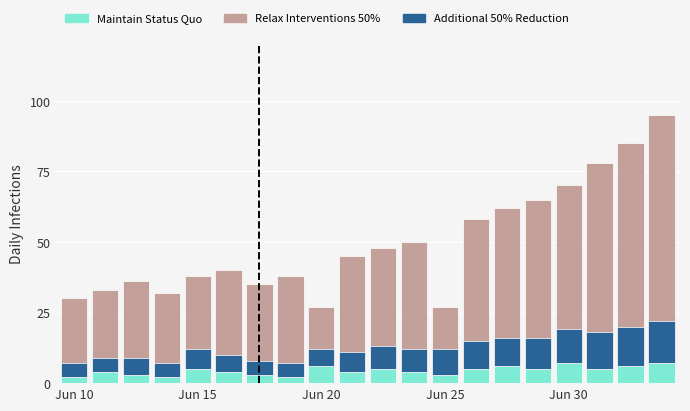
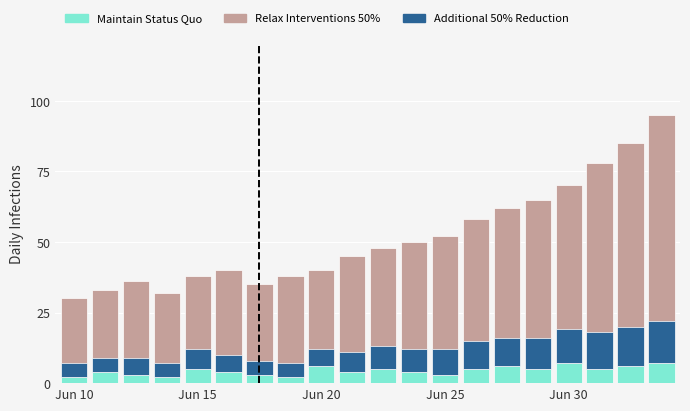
  {
    "Relax Interventions 50%": {
      "Jun 10": 30,
      "Jun 15": 38,
-     "Jun 20": 27,
-     "Jun 25": 27,
+     "Jun 20": 40,
+     "Jun 25": 52,
      "Jun 30": 70
    }
  }
